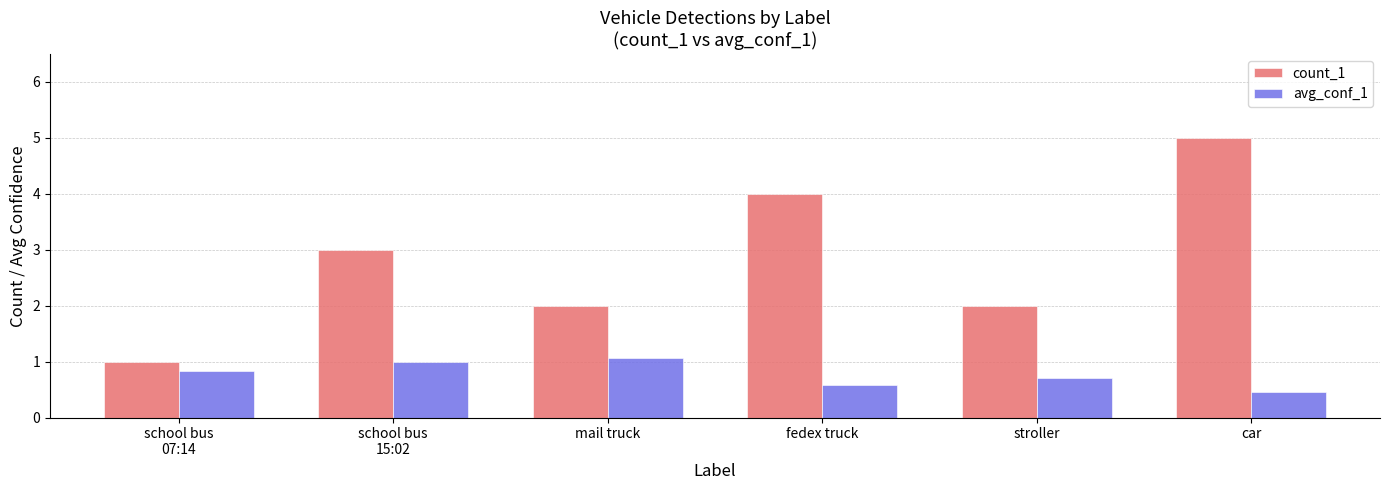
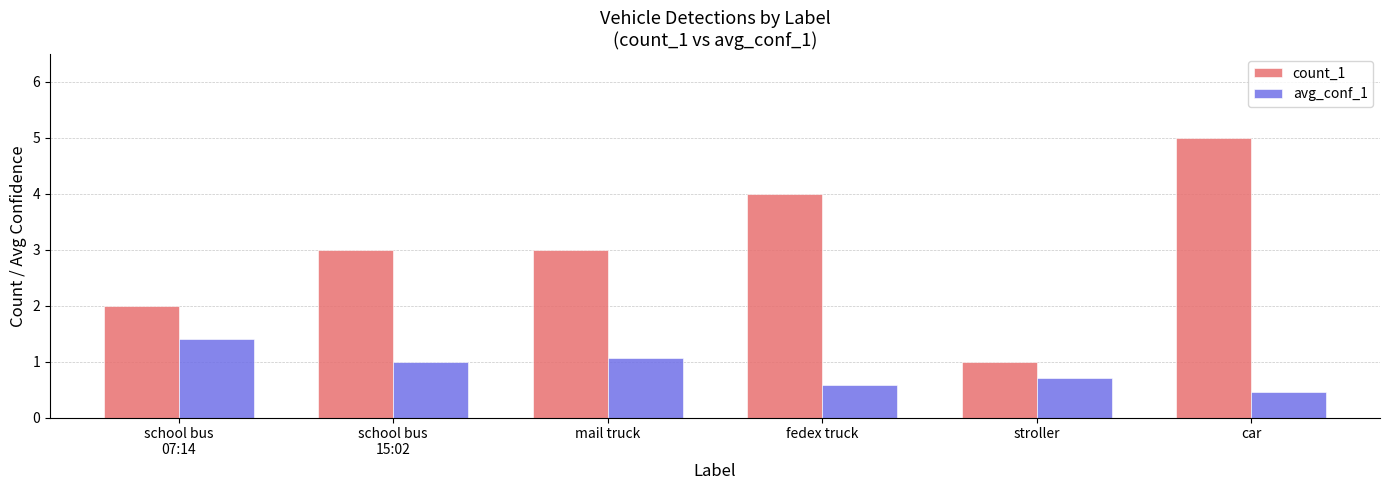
  {
    "count_1": {
-     "school bus 07:14": 1,
+     "school bus 07:14": 2,
      "school bus 15:02": 3,
-     "mail truck": 2,
+     "mail truck": 3,
      "fedex truck": 4,
-     "stroller": 2,
+     "stroller": 1,
      "car": 5
    },
    "avg_conf_1": {
-     "school bus 07:14": 0.8,
+     "school bus 07:14": 1.4,
      "school bus 15:02": 1.0,
      "mail truck": 1.1,
      "fedex truck": 0.6,
      "stroller": 0.7,
      "car": 0.5
    }
  }
